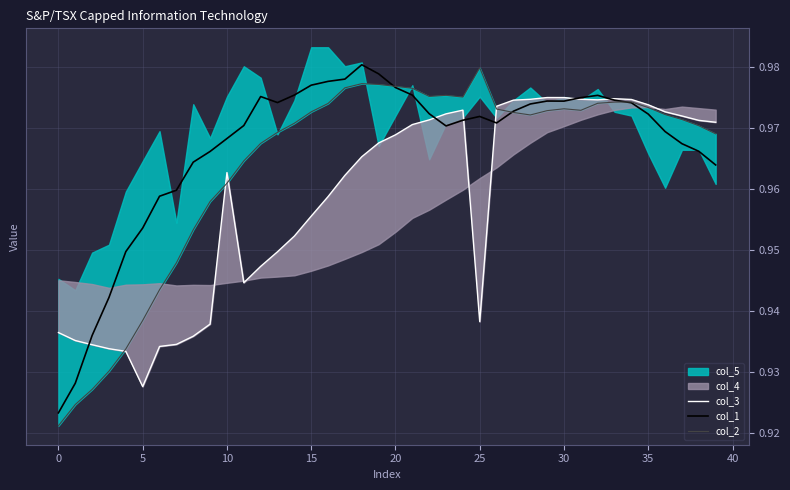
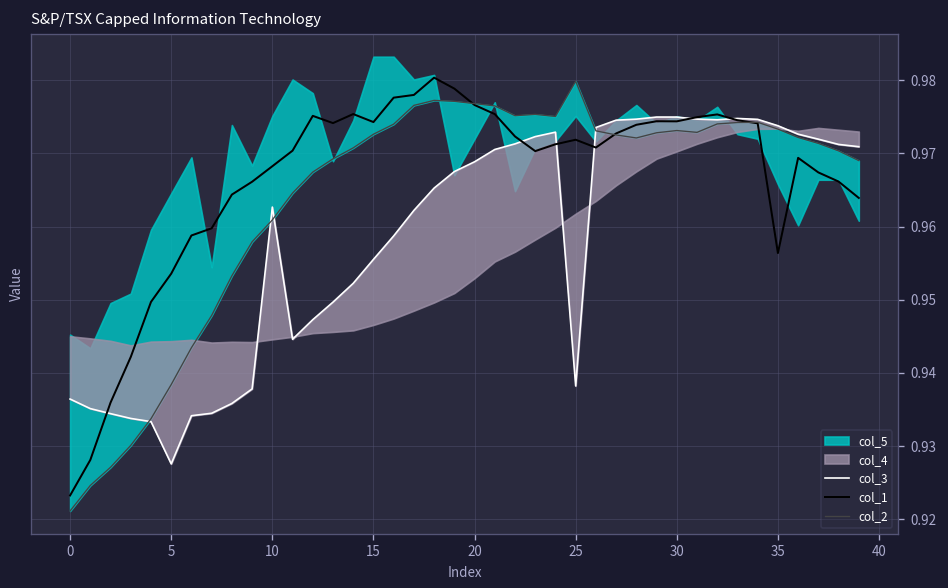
  {
    "col_3": {
      "0": 0.936,
      "5": 0.928,
      "25": 0.938
    },
    "col_1": {
      "0": 0.923,
      "5": 0.954,
      "10": 0.968,
-     "15": 0.977,
+     "15": 0.974,
      "25": 0.972,
      "30": 0.974,
-     "35": 0.972
+     "35": 0.956
    },
    "col_2": {
      "0": 0.921,
      "5": 0.938,
      "10": 0.961,
      "15": 0.973,
      "30": 0.973
    }
  }
